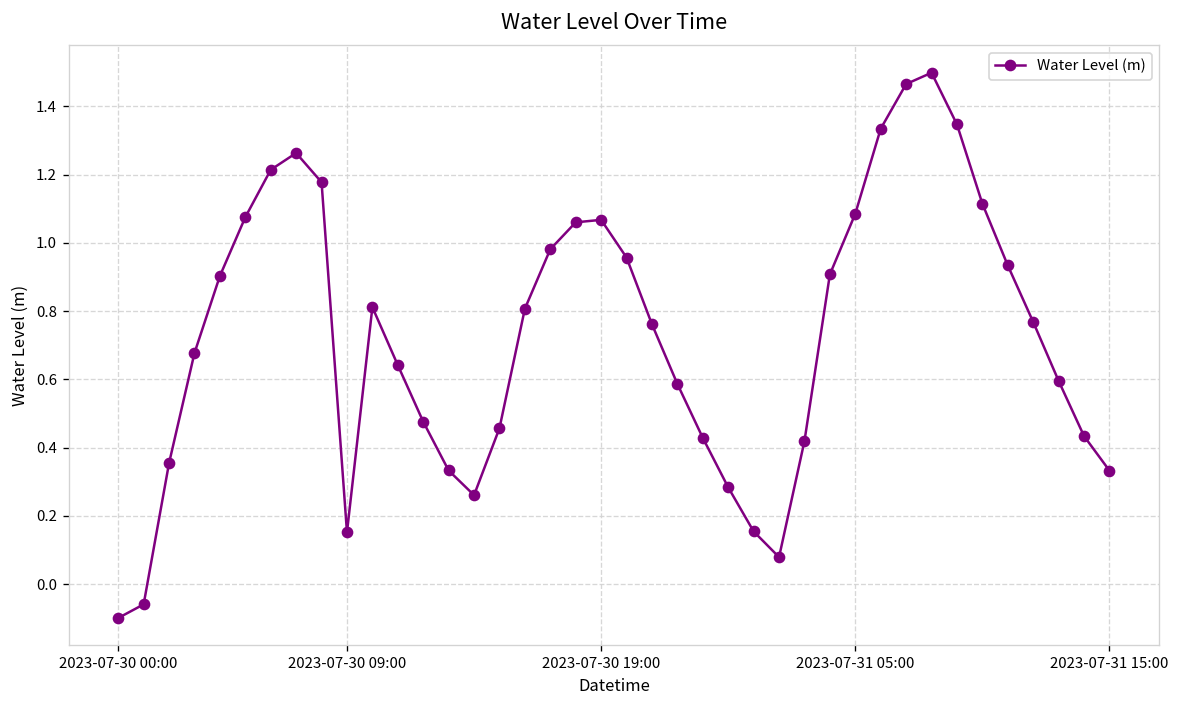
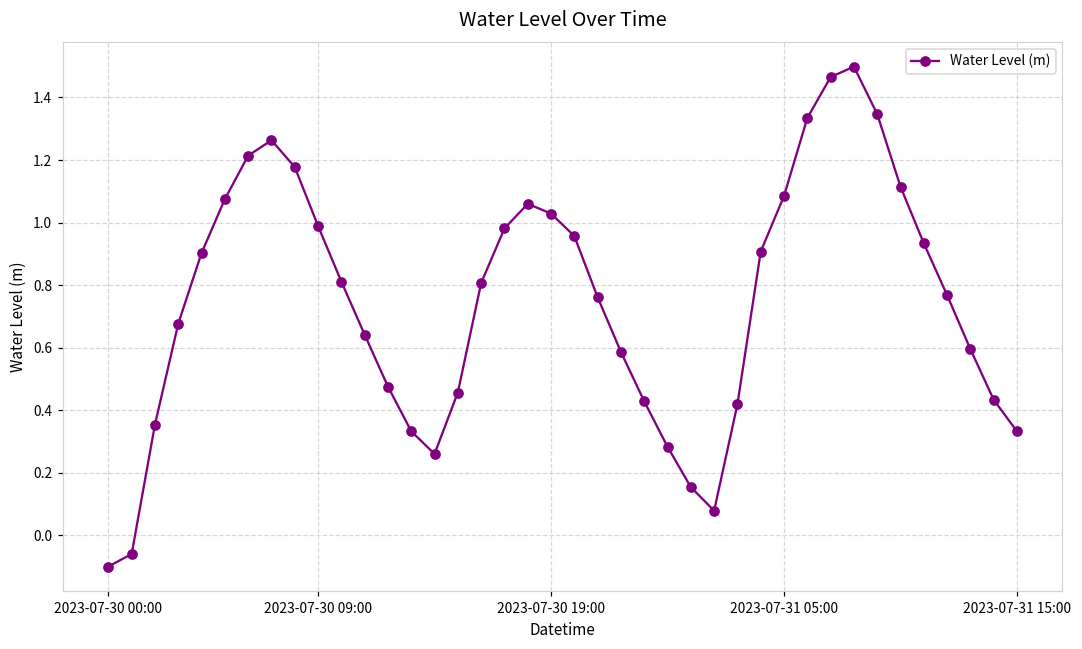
  {
    "2023-07-30 00:00": -0.10,
-   "2023-07-30 09:00": 0.15,
-   "2023-07-30 19:00": 1.07,
+   "2023-07-30 09:00": 0.99,
+   "2023-07-30 19:00": 1.03,
    "2023-07-31 05:00": 1.09,
    "2023-07-31 15:00": 0.33
  }
